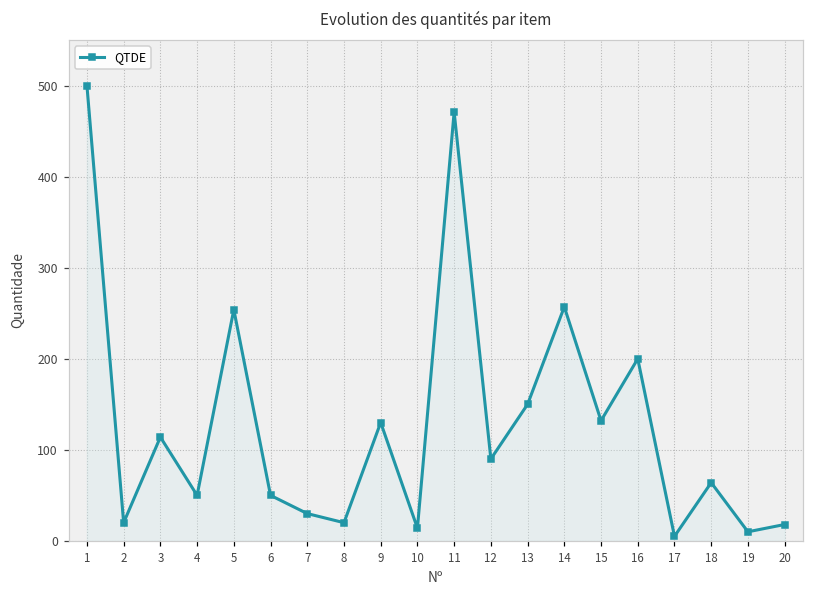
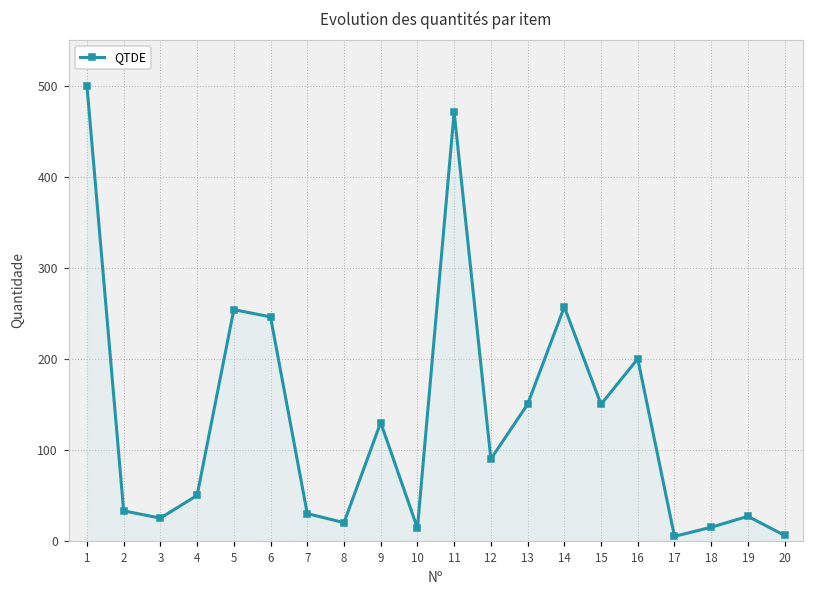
  {
    "1": 500,
-   "2": 20,
-   "3": 110,
+   "2": 30,
+   "3": 30,
    "4": 50,
    "5": 250,
-   "6": 50,
+   "6": 250,
    "7": 30,
    "8": 20,
    "9": 130,
    "10": 10,
    "11": 470,
    "12": 90,
    "13": 150,
    "14": 260,
-   "15": 130,
+   "15": 150,
    "16": 200,
    "17": 10,
-   "18": 60,
-   "19": 10,
-   "20": 20
+   "18": 20,
+   "19": 30,
+   "20": 10
  }
